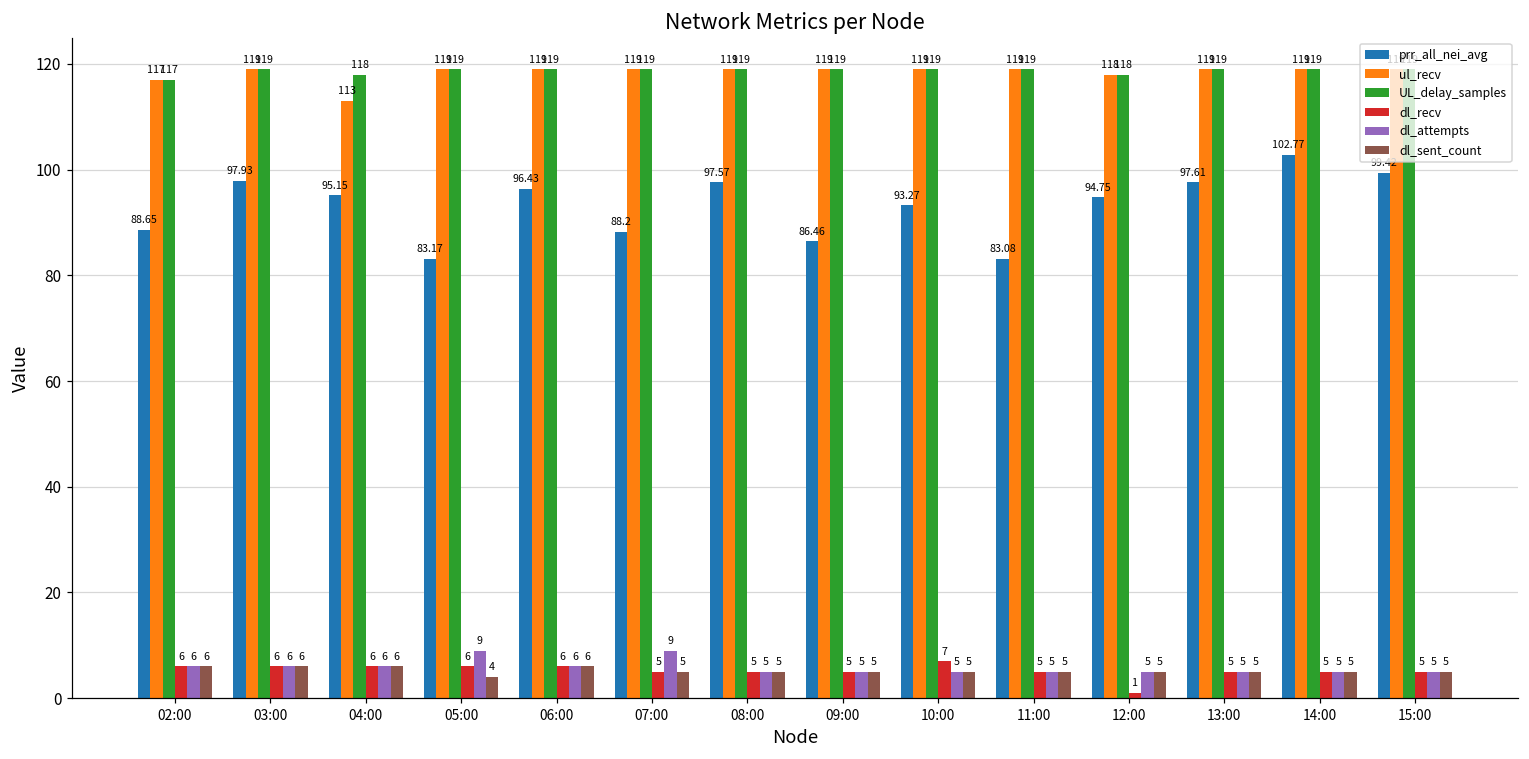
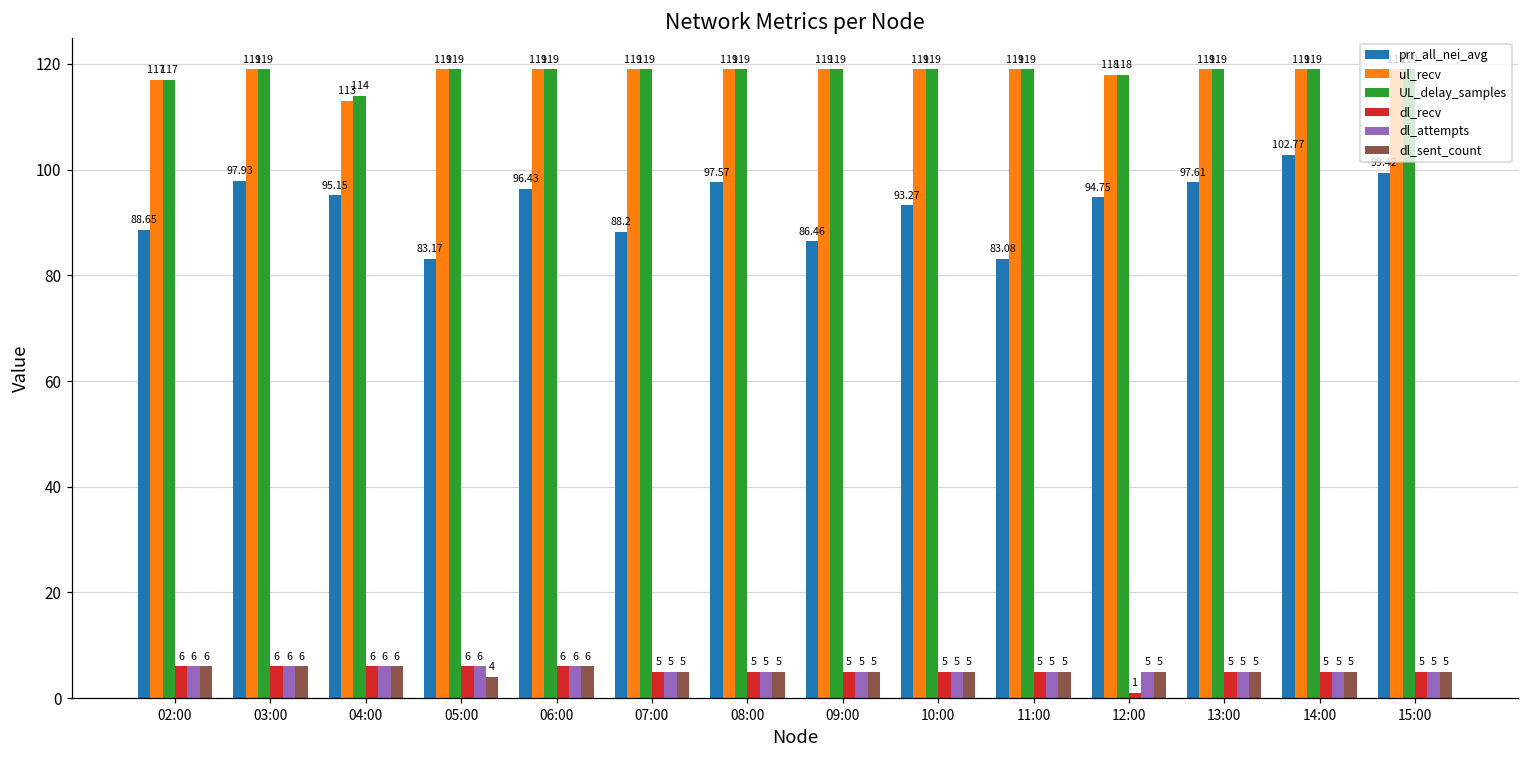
  {
    "prr_all_nei_avg": {
      "02:00": 88.65,
      "03:00": 97.93,
      "04:00": 95.15,
      "05:00": 83.17,
      "06:00": 96.43,
      "07:00": 88.2,
      "08:00": 97.57,
      "09:00": 86.46,
      "10:00": 93.27,
      "11:00": 83.08,
      "12:00": 94.75,
      "13:00": 97.61,
      "14:00": 102.77,
      "15:00": 99.42
    },
    "ul_recv": {
      "04:00": 113
    },
    "UL_delay_samples": {
-     "04:00": 118
+     "04:00": 114
    },
    "dl_recv": {
      "02:00": 6,
      "03:00": 6,
      "04:00": 6,
      "05:00": 6,
      "06:00": 6,
      "07:00": 5,
      "08:00": 5,
      "09:00": 5,
-     "10:00": 7,
+     "10:00": 5,
      "11:00": 5,
      "12:00": 1,
      "13:00": 5,
      "14:00": 5,
      "15:00": 5
    },
    "dl_attempts": {
      "02:00": 6,
      "03:00": 6,
      "04:00": 6,
-     "05:00": 9,
+     "05:00": 6,
      "06:00": 6,
-     "07:00": 9,
+     "07:00": 5,
      "08:00": 5,
      "09:00": 5,
      "10:00": 5,
      "11:00": 5,
      "12:00": 5,
      "13:00": 5,
      "14:00": 5,
      "15:00": 5
    },
    "dl_sent_count": {
      "02:00": 6,
      "03:00": 6,
      "04:00": 6,
      "05:00": 4,
      "06:00": 6,
      "07:00": 5,
      "08:00": 5,
      "09:00": 5,
      "10:00": 5,
      "11:00": 5,
      "12:00": 5,
      "13:00": 5,
      "14:00": 5,
      "15:00": 5
    }
  }
